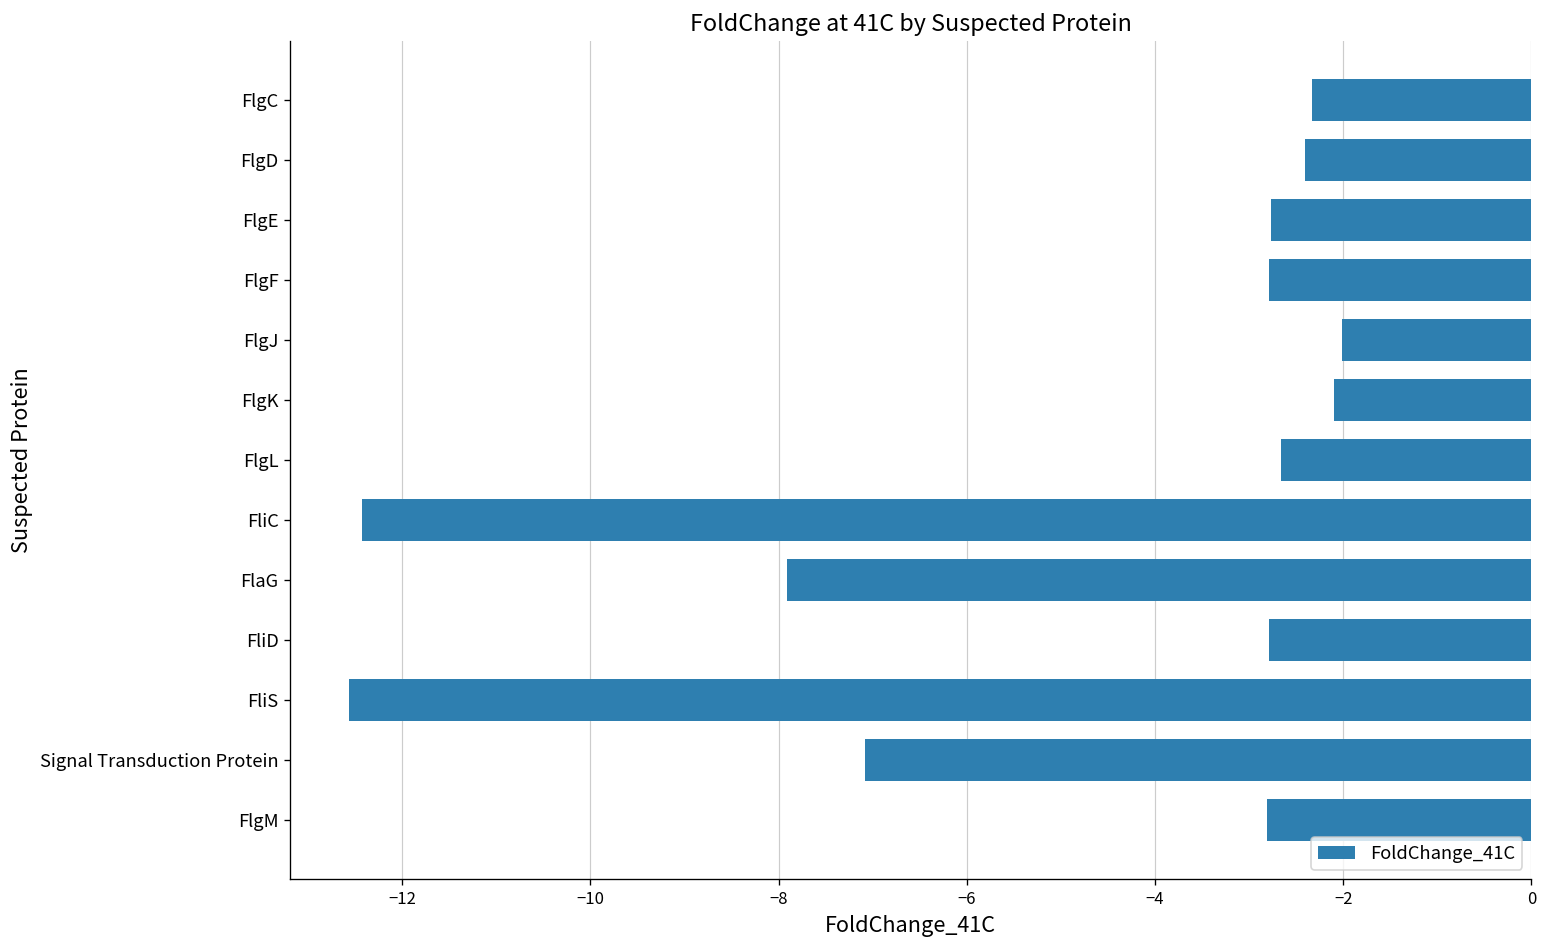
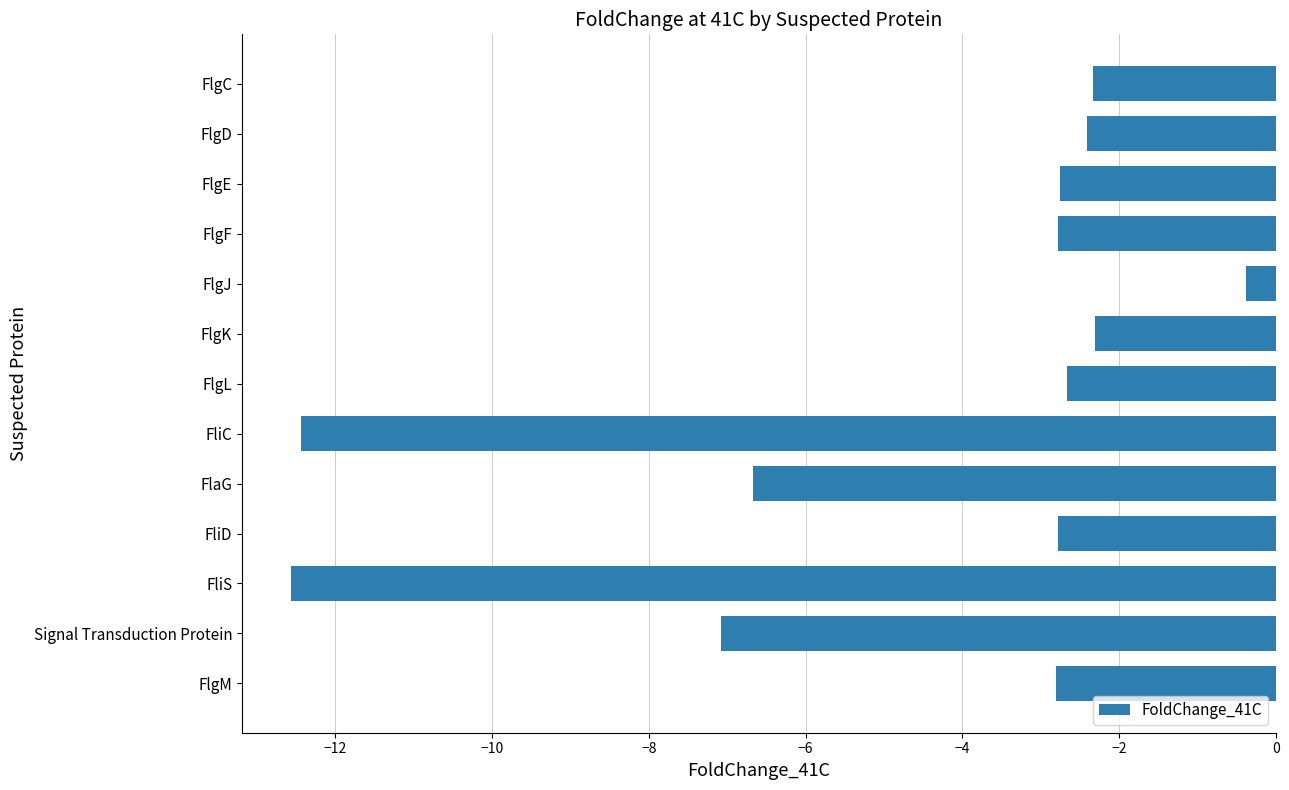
  {
    "FlgC": -2.3,
    "FlgD": -2.4,
    "FlgE": -2.8,
    "FlgF": -2.8,
-   "FlgJ": -2.0,
-   "FlgK": -2.1,
+   "FlgJ": -0.4,
+   "FlgK": -2.3,
    "FlgL": -2.7,
    "FliC": -12.4,
-   "FlaG": -7.9,
+   "FlaG": -6.7,
    "FliD": -2.8,
    "FliS": -12.6,
    "Signal Transduction Protein": -7.1,
    "FlgM": -2.8
  }
